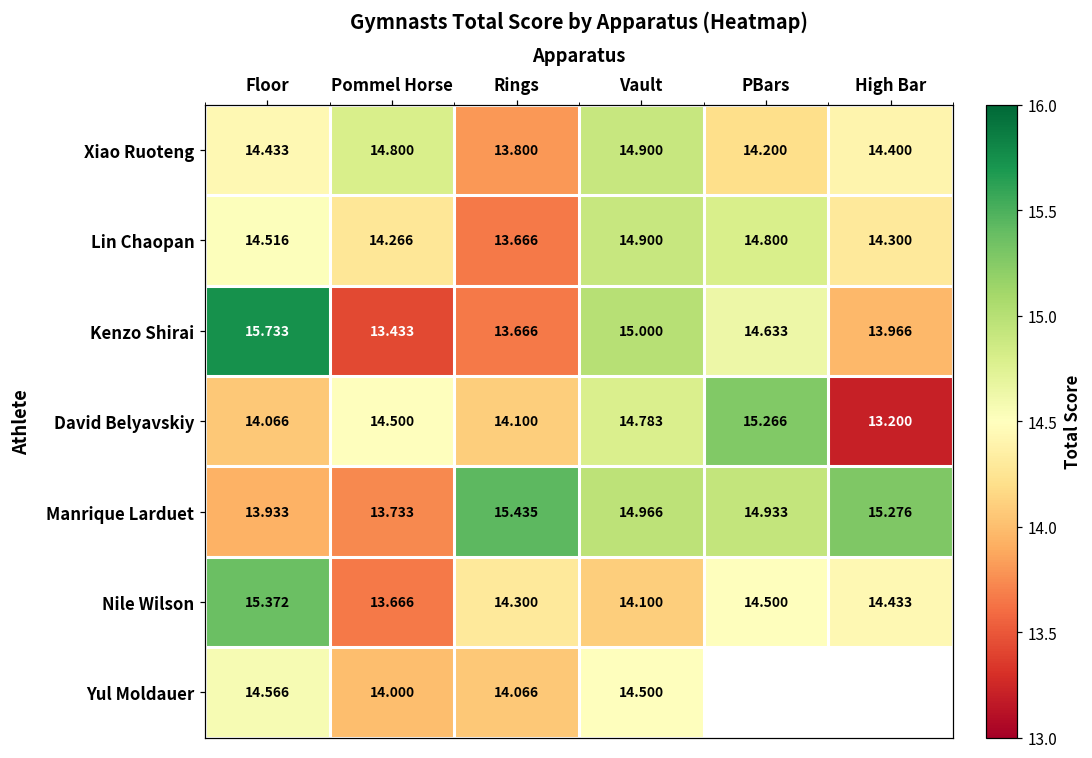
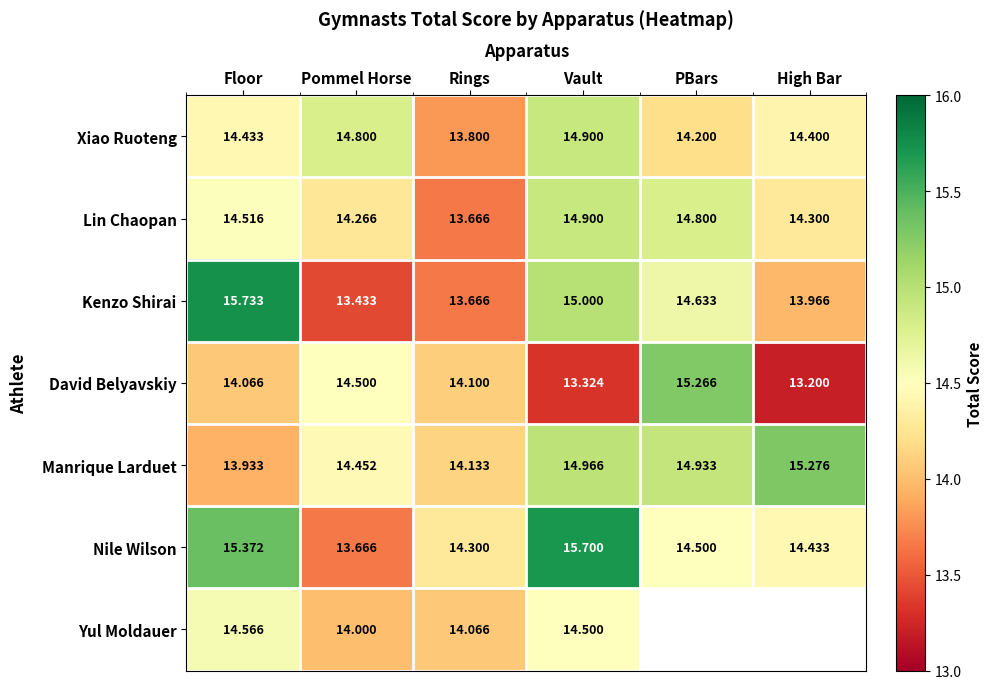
  {
    "Xiao Ruoteng": {
      "Floor": 14.433,
      "Pommel Horse": 14.800,
      "Rings": 13.800,
      "Vault": 14.900,
      "PBars": 14.200,
      "High Bar": 14.400
    },
    "Lin Chaopan": {
      "Floor": 14.516,
      "Pommel Horse": 14.266,
      "Rings": 13.666,
      "Vault": 14.900,
      "PBars": 14.800,
      "High Bar": 14.300
    },
    "Kenzo Shirai": {
      "Floor": 15.733,
      "Pommel Horse": 13.433,
      "Rings": 13.666,
      "Vault": 15.000,
      "PBars": 14.633,
      "High Bar": 13.966
    },
    "David Belyavskiy": {
      "Floor": 14.066,
      "Pommel Horse": 14.500,
      "Rings": 14.100,
-     "Vault": 14.783,
+     "Vault": 13.324,
      "PBars": 15.266,
      "High Bar": 13.200
    },
    "Manrique Larduet": {
      "Floor": 13.933,
-     "Pommel Horse": 13.733,
-     "Rings": 15.435,
+     "Pommel Horse": 14.452,
+     "Rings": 14.133,
      "Vault": 14.966,
      "PBars": 14.933,
      "High Bar": 15.276
    },
    "Nile Wilson": {
      "Floor": 15.372,
      "Pommel Horse": 13.666,
      "Rings": 14.300,
-     "Vault": 14.100,
+     "Vault": 15.700,
      "PBars": 14.500,
      "High Bar": 14.433
    },
    "Yul Moldauer": {
      "Floor": 14.566,
      "Pommel Horse": 14.000,
      "Rings": 14.066,
      "Vault": 14.500
    }
  }
